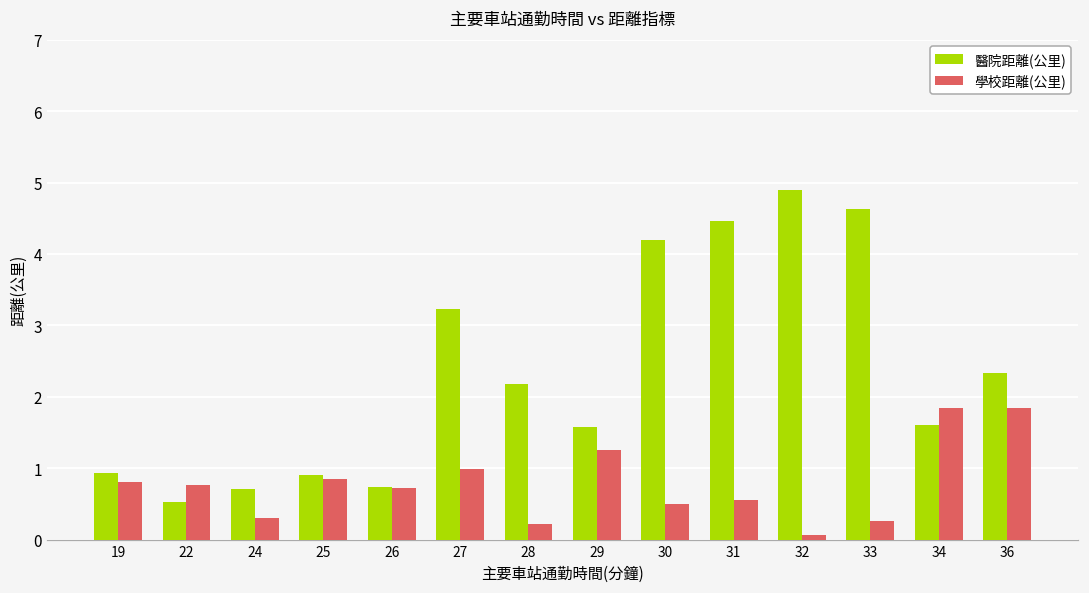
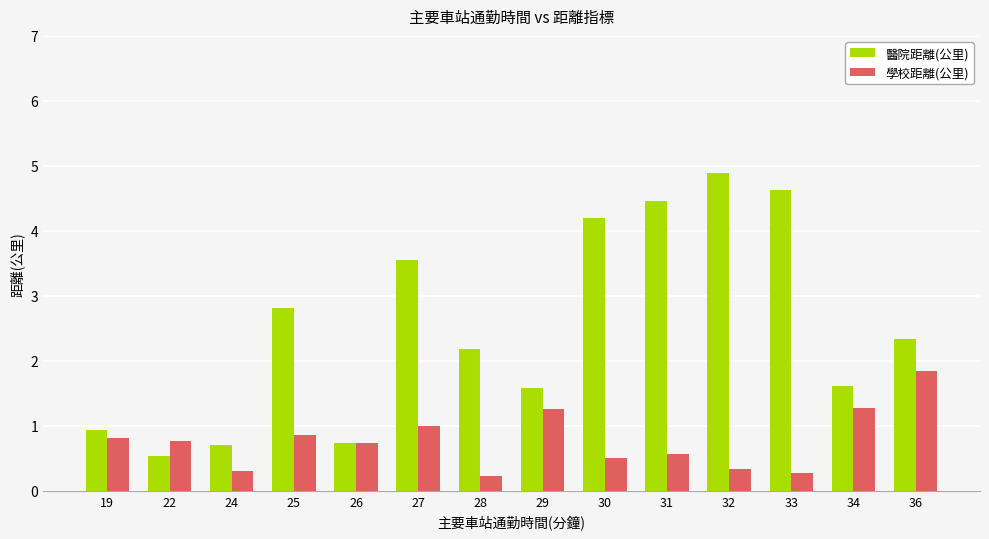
  {
    "醫院距離(公里)": {
      "19": 0.9,
      "22": 0.5,
      "24": 0.7,
-     "25": 0.9,
+     "25": 2.8,
      "26": 0.7,
-     "27": 3.2,
+     "27": 3.6,
      "28": 2.2,
      "29": 1.6,
      "30": 4.2,
      "31": 4.5,
      "32": 4.9,
      "33": 4.6,
      "34": 1.6,
      "36": 2.3
    },
    "學校距離(公里)": {
      "19": 0.8,
      "22": 0.8,
      "24": 0.3,
      "25": 0.9,
      "26": 0.7,
      "27": 1.0,
      "28": 0.2,
      "29": 1.3,
      "30": 0.5,
      "31": 0.6,
-     "32": 0.1,
+     "32": 0.3,
      "33": 0.3,
-     "34": 1.9,
+     "34": 1.3,
      "36": 1.8
    }
  }
